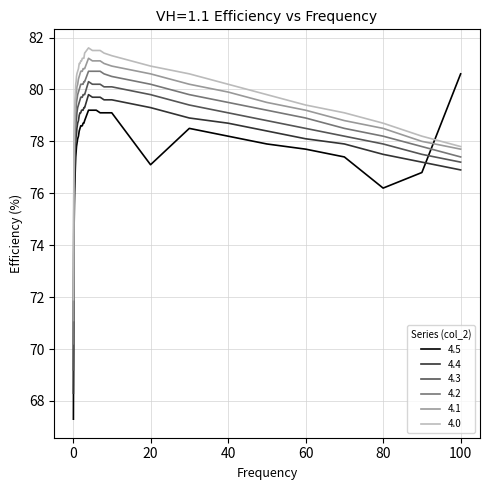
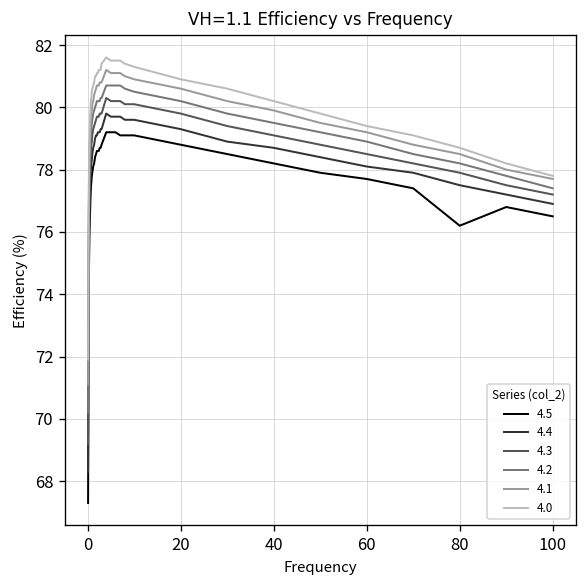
  {
    "4.5": {
-     "20": 77.1,
+     "20": 78.8,
      "40": 78.2,
      "60": 77.7,
      "80": 76.2,
-     "100": 80.6
+     "100": 76.5
    }
  }
